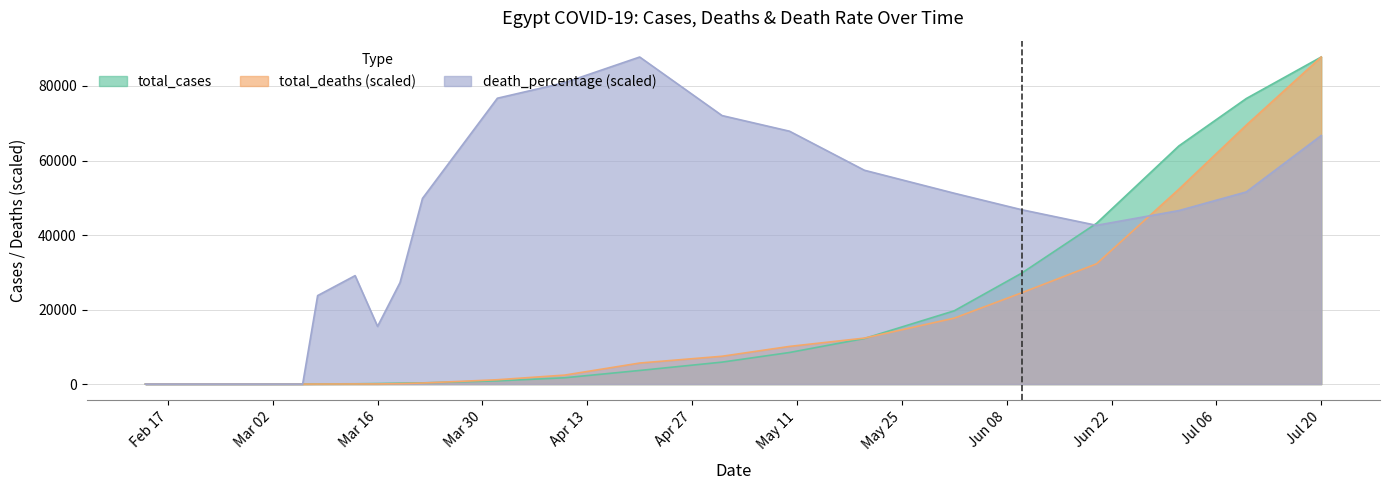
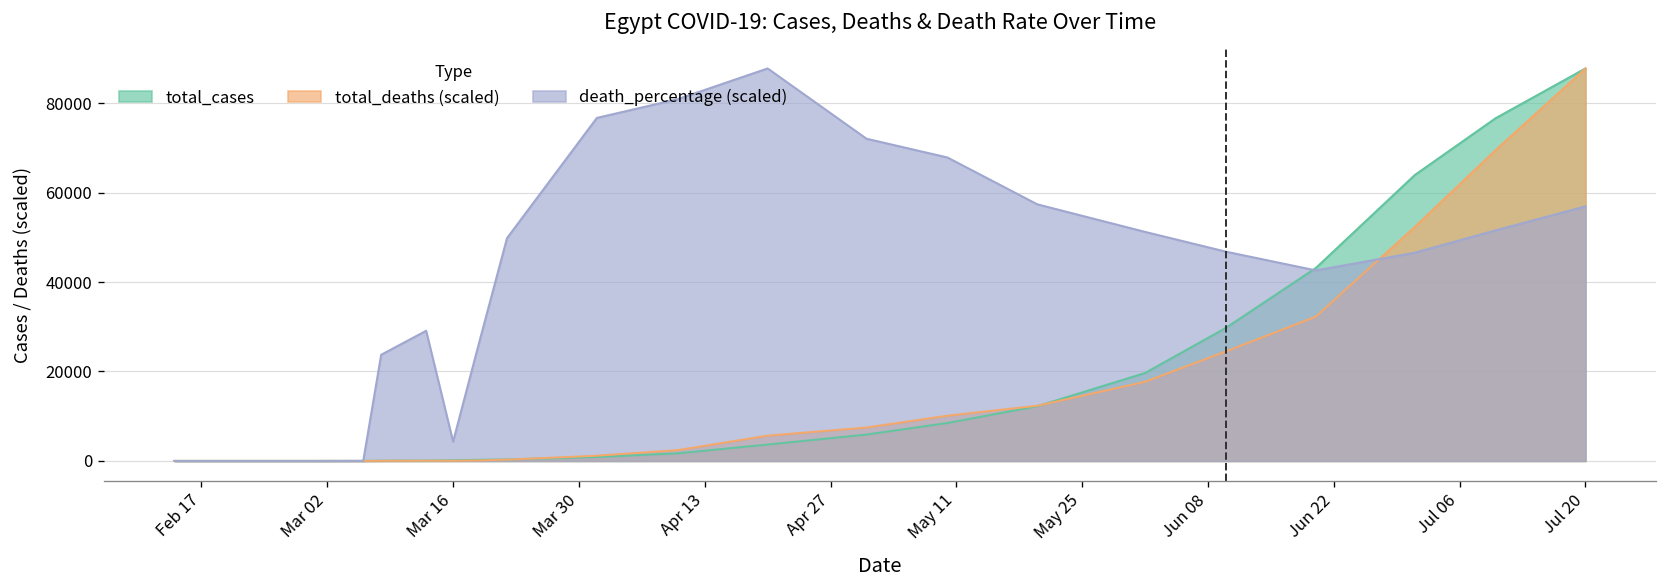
  {
    "death_percentage (scaled)": {
-     "Mar 16": 15000,
-     "Jul 20": 67000
+     "Mar 16": 4000,
+     "Jul 20": 57000
    }
  }
